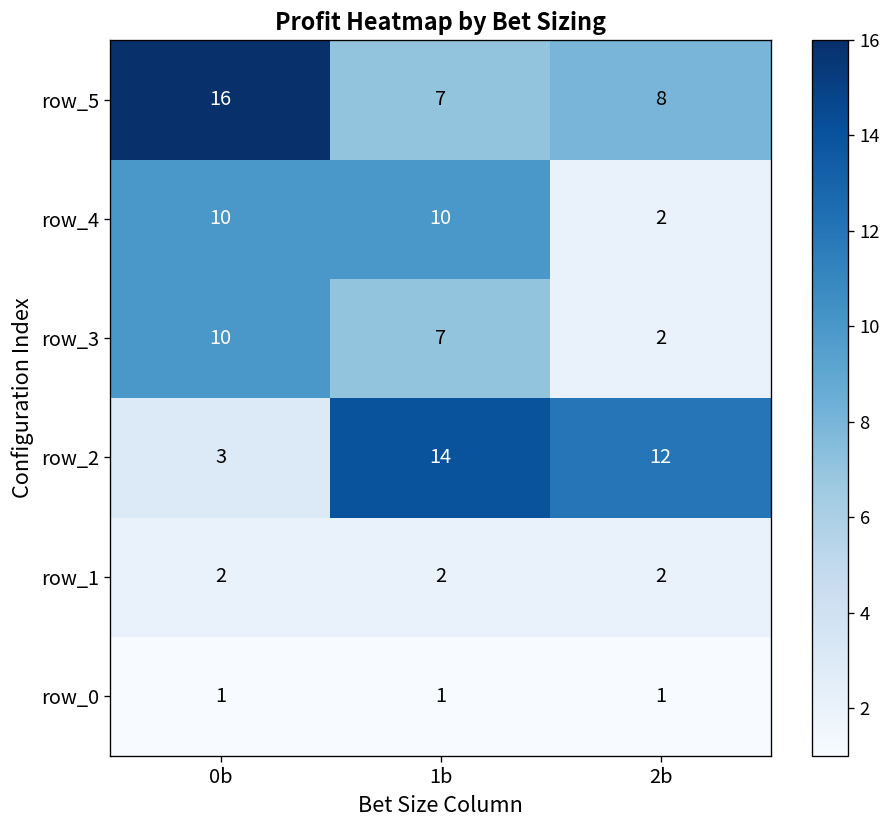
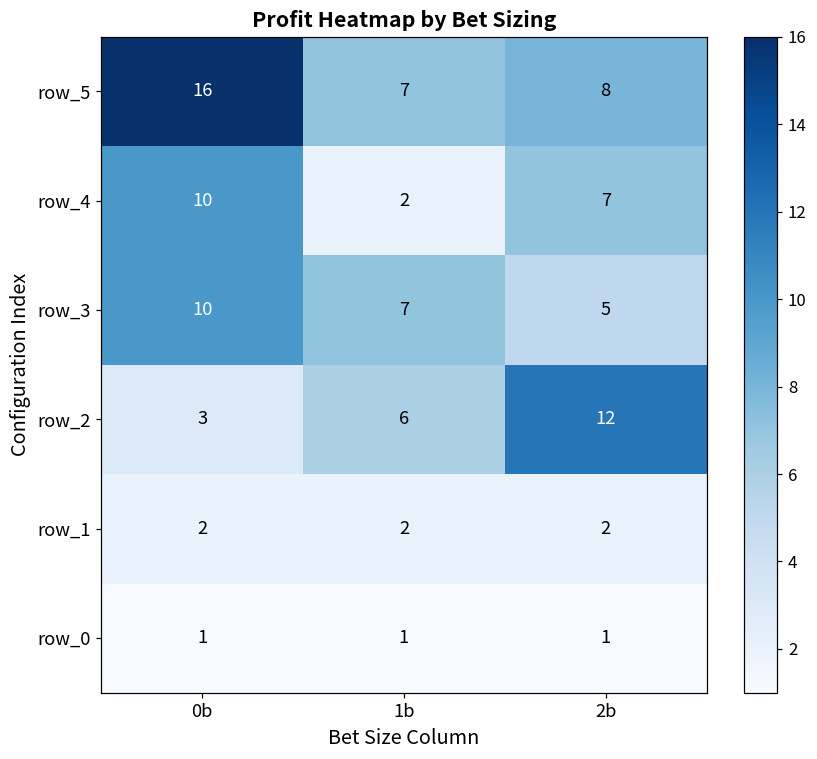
  {
    "row_5": {
      "0b": 16,
      "1b": 7,
      "2b": 8
    },
    "row_4": {
      "0b": 10,
-     "1b": 10,
-     "2b": 2
+     "1b": 2,
+     "2b": 7
    },
    "row_3": {
      "0b": 10,
      "1b": 7,
-     "2b": 2
+     "2b": 5
    },
    "row_2": {
      "0b": 3,
-     "1b": 14,
+     "1b": 6,
      "2b": 12
    },
    "row_1": {
      "0b": 2,
      "1b": 2,
      "2b": 2
    },
    "row_0": {
      "0b": 1,
      "1b": 1,
      "2b": 1
    }
  }
